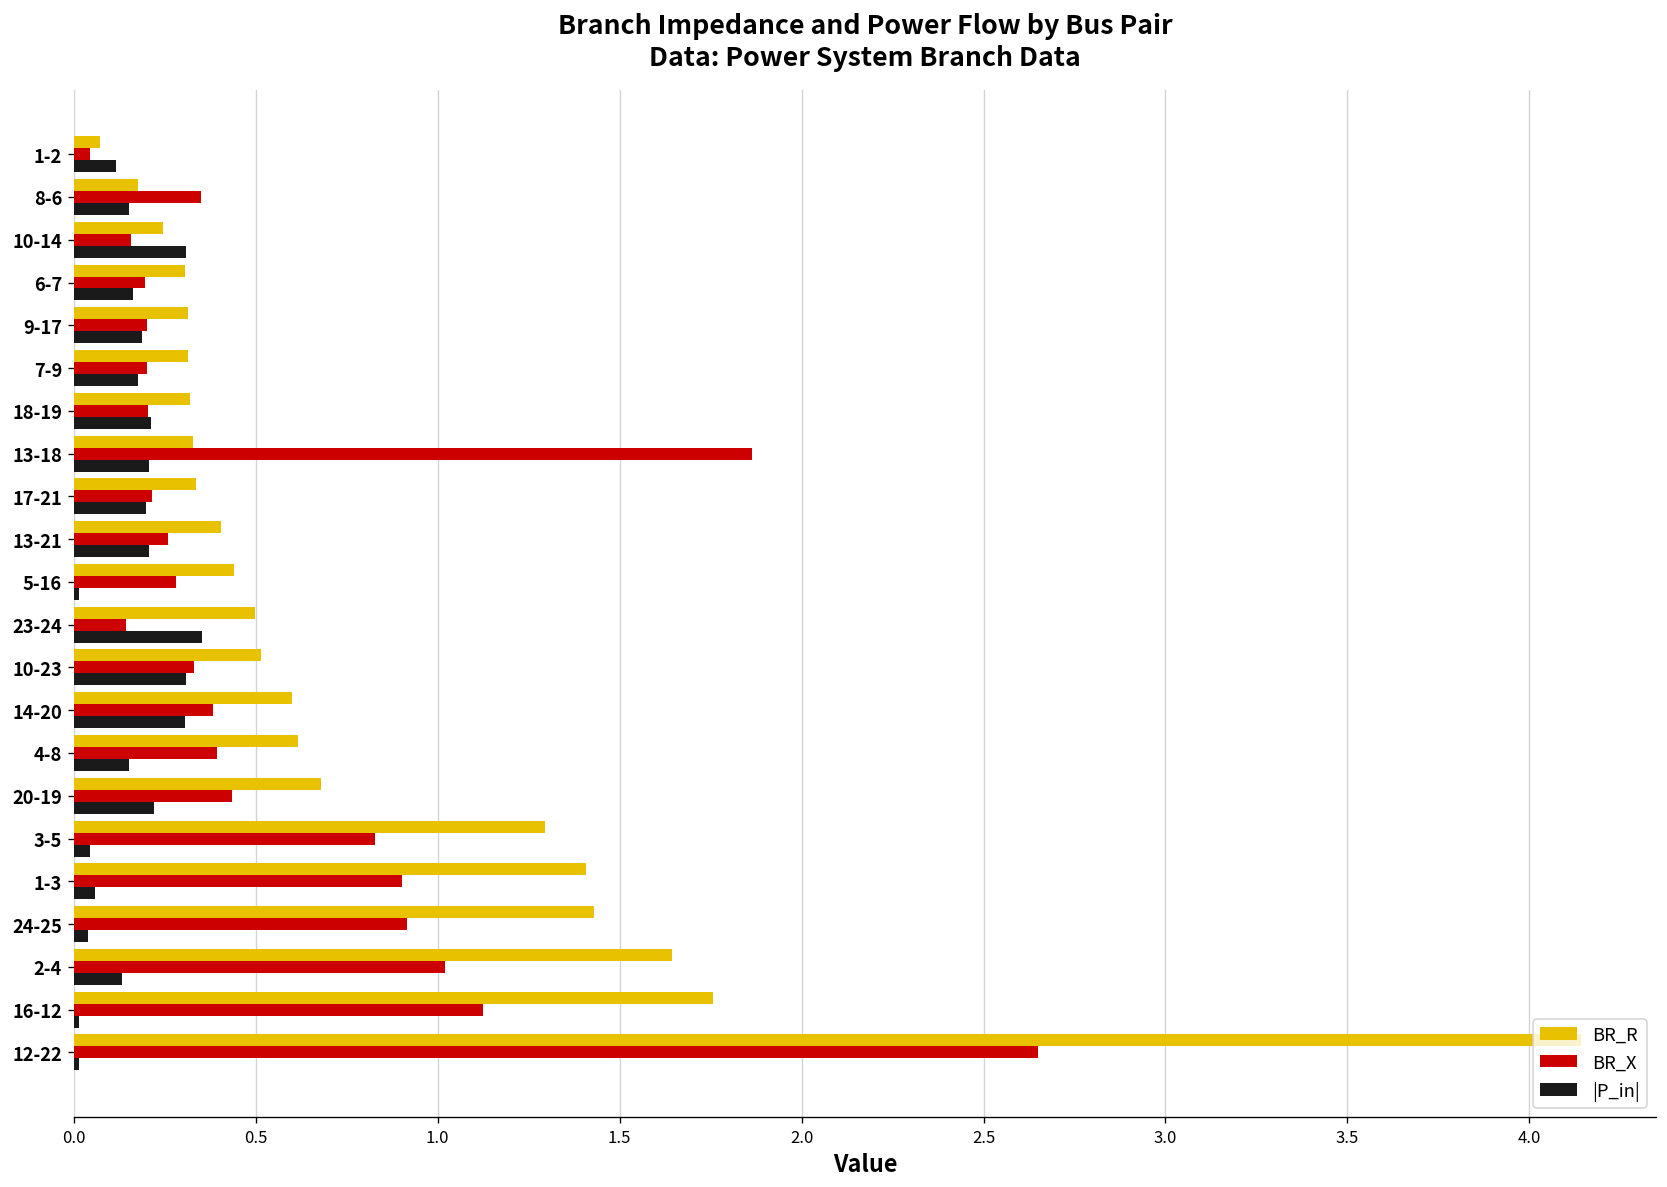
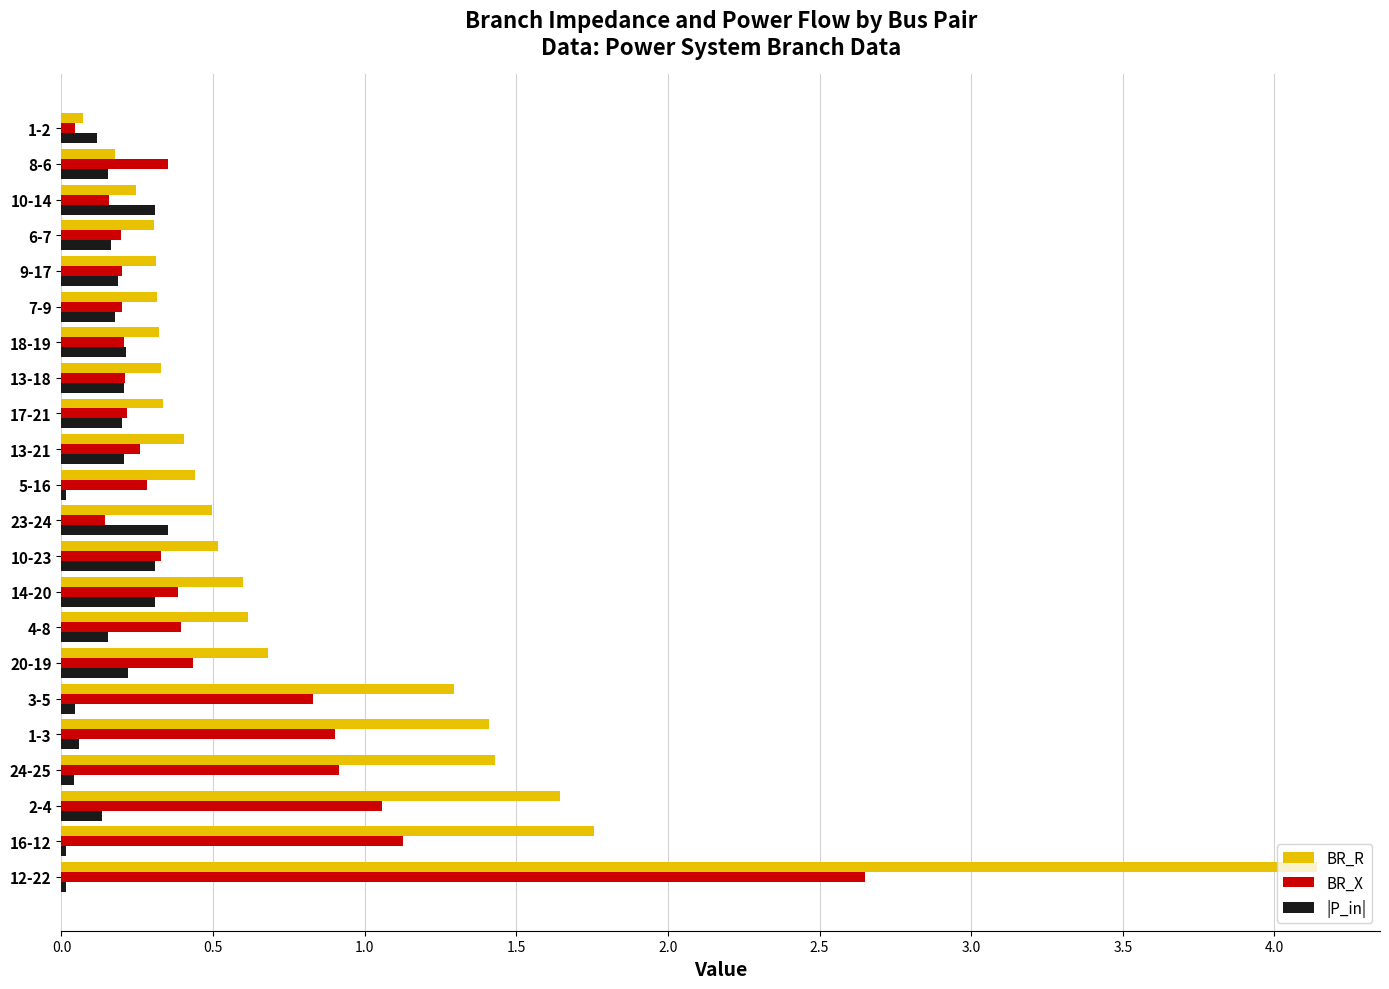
  {
    "BR_R": {
      "1-2": 0.07,
      "8-6": 0.18,
      "10-14": 0.25,
      "6-7": 0.31,
      "9-17": 0.31,
      "7-9": 0.31,
      "18-19": 0.32,
      "13-18": 0.33,
      "17-21": 0.34,
      "13-21": 0.41,
      "5-16": 0.44,
      "23-24": 0.50,
      "10-23": 0.51,
      "14-20": 0.60,
      "4-8": 0.62,
      "20-19": 0.68,
      "3-5": 1.30,
      "1-3": 1.41,
      "24-25": 1.43,
      "2-4": 1.64,
      "16-12": 1.76
    },
    "BR_X": {
      "1-2": 0.05,
      "8-6": 0.35,
      "10-14": 0.16,
      "6-7": 0.20,
      "9-17": 0.20,
      "7-9": 0.20,
      "18-19": 0.21,
-     "13-18": 1.86,
+     "13-18": 0.21,
      "17-21": 0.22,
      "13-21": 0.26,
      "5-16": 0.28,
      "23-24": 0.14,
      "10-23": 0.33,
      "14-20": 0.38,
      "4-8": 0.39,
      "20-19": 0.44,
      "3-5": 0.83,
      "1-3": 0.90,
      "24-25": 0.91,
-     "2-4": 1.02,
+     "2-4": 1.06,
      "16-12": 1.12,
      "12-22": 2.65
    },
    "|P_in|": {
      "1-2": 0.12,
      "8-6": 0.15,
      "10-14": 0.31,
      "6-7": 0.16,
      "9-17": 0.19,
      "7-9": 0.18,
      "18-19": 0.21,
      "13-18": 0.21,
      "17-21": 0.20,
      "13-21": 0.21,
      "5-16": 0.02,
      "23-24": 0.35,
      "10-23": 0.31,
      "14-20": 0.31,
      "4-8": 0.15,
      "20-19": 0.22,
      "3-5": 0.04,
      "1-3": 0.06,
      "24-25": 0.04,
      "2-4": 0.13,
      "16-12": 0.02,
      "12-22": 0.02
    }
  }
